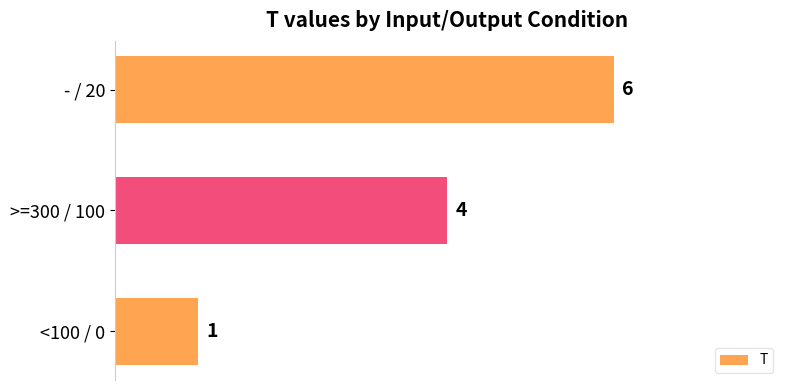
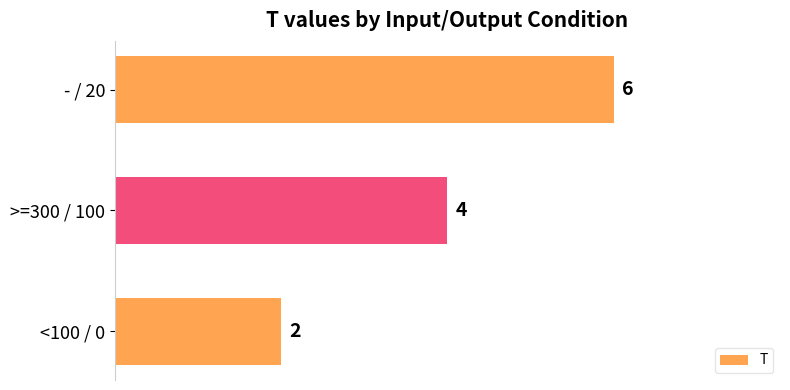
  {
    "- / 20": 6,
    ">=300 / 100": 4,
-   "<100 / 0": 1
+   "<100 / 0": 2
  }
